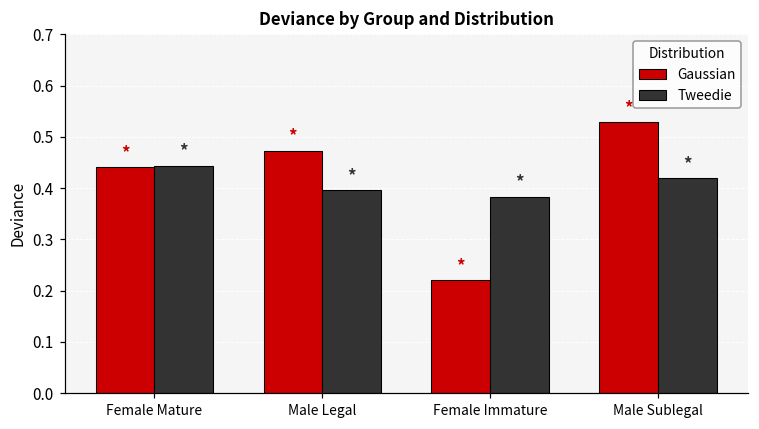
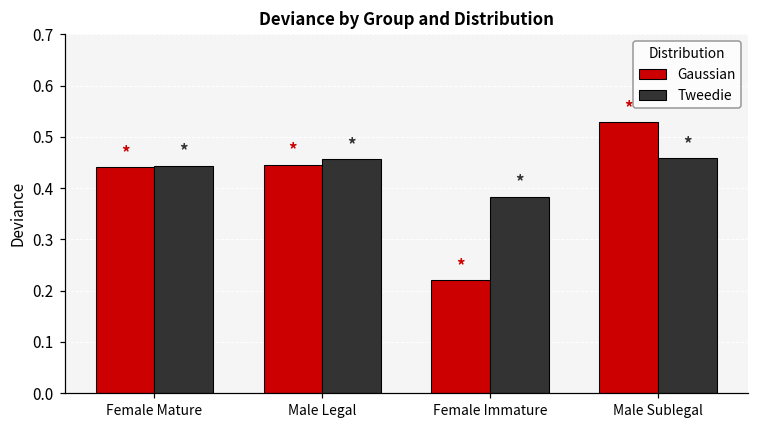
  {
    "Gaussian": {
      "Female Mature": 0.44,
-     "Male Legal": 0.47,
+     "Male Legal": 0.45,
      "Female Immature": 0.22,
      "Male Sublegal": 0.53
    },
    "Tweedie": {
      "Female Mature": 0.44,
-     "Male Legal": 0.40,
+     "Male Legal": 0.46,
      "Female Immature": 0.38,
-     "Male Sublegal": 0.42
+     "Male Sublegal": 0.46
    }
  }
